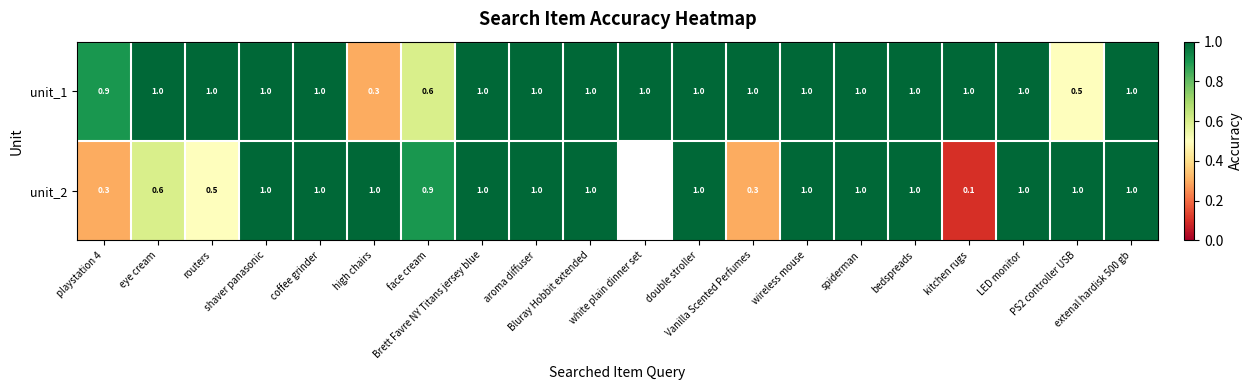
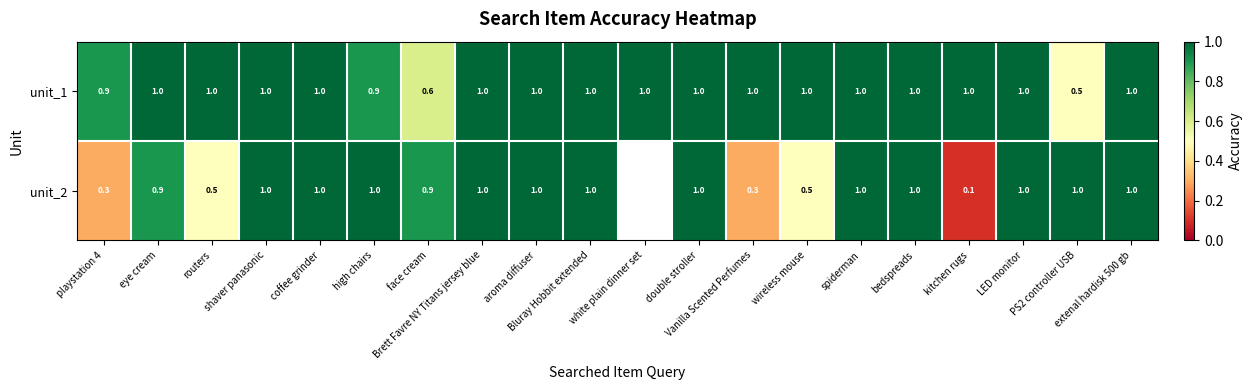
  {
    "unit_1": {
      "playstation 4": 0.9,
      "eye cream": 1.0,
      "routers": 1.0,
      "shaver panasonic": 1.0,
      "coffee grinder": 1.0,
-     "high chairs": 0.3,
+     "high chairs": 0.9,
      "face cream": 0.6,
      "Brett Favre NY Titans jersey blue": 1.0,
      "aroma diffuser": 1.0,
      "Bluray Hobbit extended": 1.0,
      "white plain dinner set": 1.0,
      "double stroller": 1.0,
      "Vanilla Scented Perfumes": 1.0,
      "wireless mouse": 1.0,
      "spiderman": 1.0,
      "bedspreads": 1.0,
      "kitchen rugs": 1.0,
      "LED monitor": 1.0,
      "PS2 controller USB": 0.5,
      "extenal hardisk 500 gb": 1.0
    },
    "unit_2": {
      "playstation 4": 0.3,
-     "eye cream": 0.6,
+     "eye cream": 0.9,
      "routers": 0.5,
      "shaver panasonic": 1.0,
      "coffee grinder": 1.0,
      "high chairs": 1.0,
      "face cream": 0.9,
      "Brett Favre NY Titans jersey blue": 1.0,
      "aroma diffuser": 1.0,
      "Bluray Hobbit extended": 1.0,
      "double stroller": 1.0,
      "Vanilla Scented Perfumes": 0.3,
-     "wireless mouse": 1.0,
+     "wireless mouse": 0.5,
      "spiderman": 1.0,
      "bedspreads": 1.0,
      "kitchen rugs": 0.1,
      "LED monitor": 1.0,
      "PS2 controller USB": 1.0,
      "extenal hardisk 500 gb": 1.0
    }
  }
